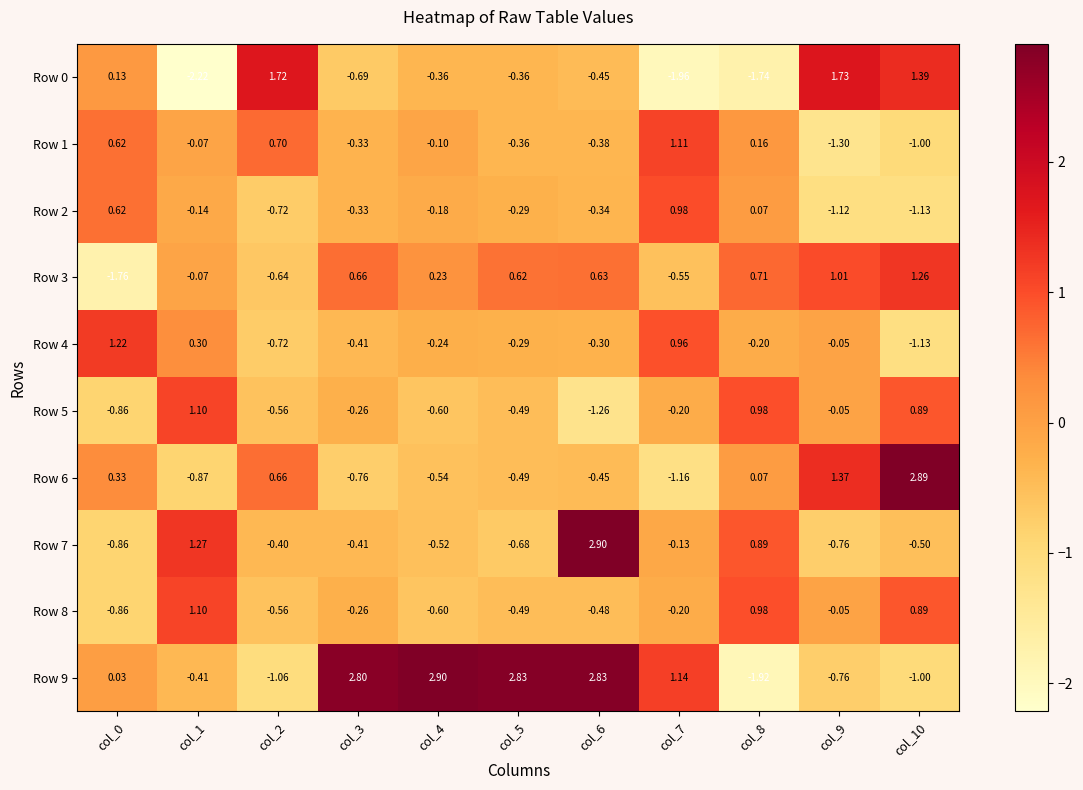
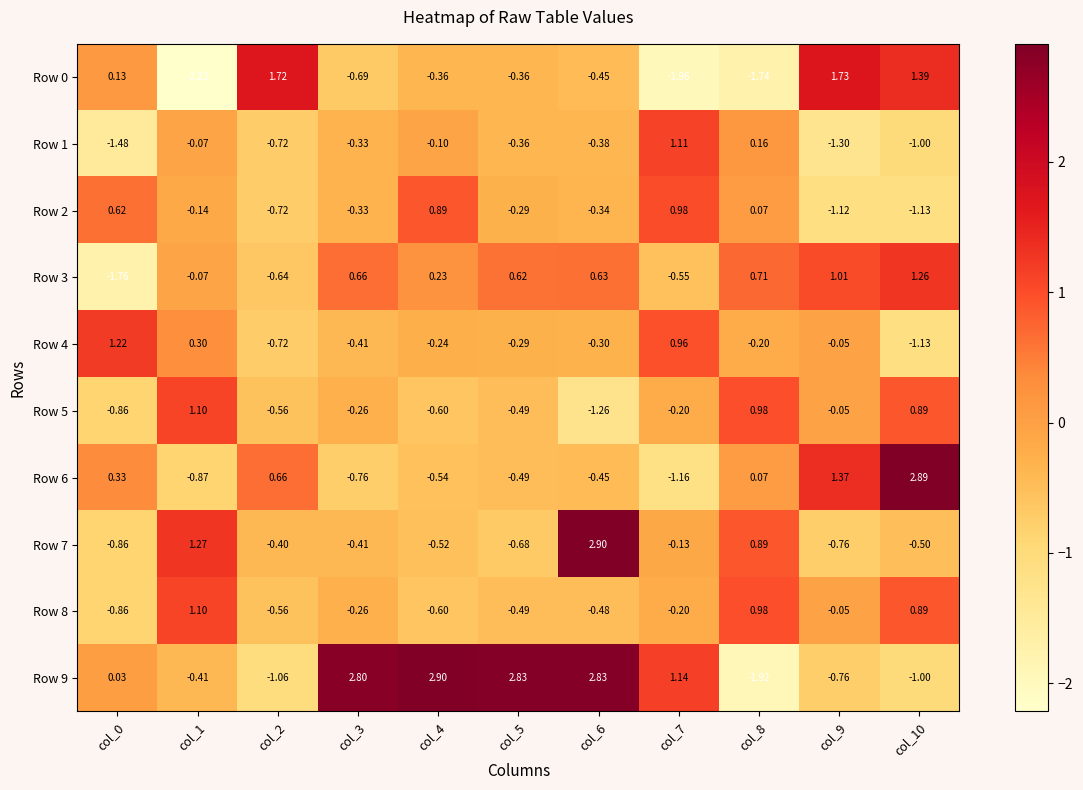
  {
    "Row 0": {
      "col_0": 0.13,
      "col_1": -2.22,
      "col_2": 1.72,
      "col_3": -0.69,
      "col_4": -0.36,
      "col_5": -0.36,
      "col_6": -0.45,
      "col_7": -1.96,
      "col_8": -1.74,
      "col_9": 1.73,
      "col_10": 1.39
    },
    "Row 1": {
-     "col_0": 0.62,
+     "col_0": -1.48,
      "col_1": -0.07,
-     "col_2": 0.70,
+     "col_2": -0.72,
      "col_3": -0.33,
      "col_4": -0.10,
      "col_5": -0.36,
      "col_6": -0.38,
      "col_7": 1.11,
      "col_8": 0.16,
      "col_9": -1.30,
      "col_10": -1.00
    },
    "Row 2": {
      "col_0": 0.62,
      "col_1": -0.14,
      "col_2": -0.72,
      "col_3": -0.33,
-     "col_4": -0.18,
+     "col_4": 0.89,
      "col_5": -0.29,
      "col_6": -0.34,
      "col_7": 0.98,
      "col_8": 0.07,
      "col_9": -1.12,
      "col_10": -1.13
    },
    "Row 3": {
      "col_0": -1.76,
      "col_1": -0.07,
      "col_2": -0.64,
      "col_3": 0.66,
      "col_4": 0.23,
      "col_5": 0.62,
      "col_6": 0.63,
      "col_7": -0.55,
      "col_8": 0.71,
      "col_9": 1.01,
      "col_10": 1.26
    },
    "Row 4": {
      "col_0": 1.22,
      "col_1": 0.30,
      "col_2": -0.72,
      "col_3": -0.41,
      "col_4": -0.24,
      "col_5": -0.29,
      "col_6": -0.30,
      "col_7": 0.96,
      "col_8": -0.20,
      "col_9": -0.05,
      "col_10": -1.13
    },
    "Row 5": {
      "col_0": -0.86,
      "col_1": 1.10,
      "col_2": -0.56,
      "col_3": -0.26,
      "col_4": -0.60,
      "col_5": -0.49,
      "col_6": -1.26,
      "col_7": -0.20,
      "col_8": 0.98,
      "col_9": -0.05,
      "col_10": 0.89
    },
    "Row 6": {
      "col_0": 0.33,
      "col_1": -0.87,
      "col_2": 0.66,
      "col_3": -0.76,
      "col_4": -0.54,
      "col_5": -0.49,
      "col_6": -0.45,
      "col_7": -1.16,
      "col_8": 0.07,
      "col_9": 1.37,
      "col_10": 2.89
    },
    "Row 7": {
      "col_0": -0.86,
      "col_1": 1.27,
      "col_2": -0.40,
      "col_3": -0.41,
      "col_4": -0.52,
      "col_5": -0.68,
      "col_6": 2.90,
      "col_7": -0.13,
      "col_8": 0.89,
      "col_9": -0.76,
      "col_10": -0.50
    },
    "Row 8": {
      "col_0": -0.86,
      "col_1": 1.10,
      "col_2": -0.56,
      "col_3": -0.26,
      "col_4": -0.60,
      "col_5": -0.49,
      "col_6": -0.48,
      "col_7": -0.20,
      "col_8": 0.98,
      "col_9": -0.05,
      "col_10": 0.89
    },
    "Row 9": {
      "col_0": 0.03,
      "col_1": -0.41,
      "col_2": -1.06,
      "col_3": 2.80,
      "col_4": 2.90,
      "col_5": 2.83,
      "col_6": 2.83,
      "col_7": 1.14,
      "col_8": -1.92,
      "col_9": -0.76,
      "col_10": -1.00
    }
  }
